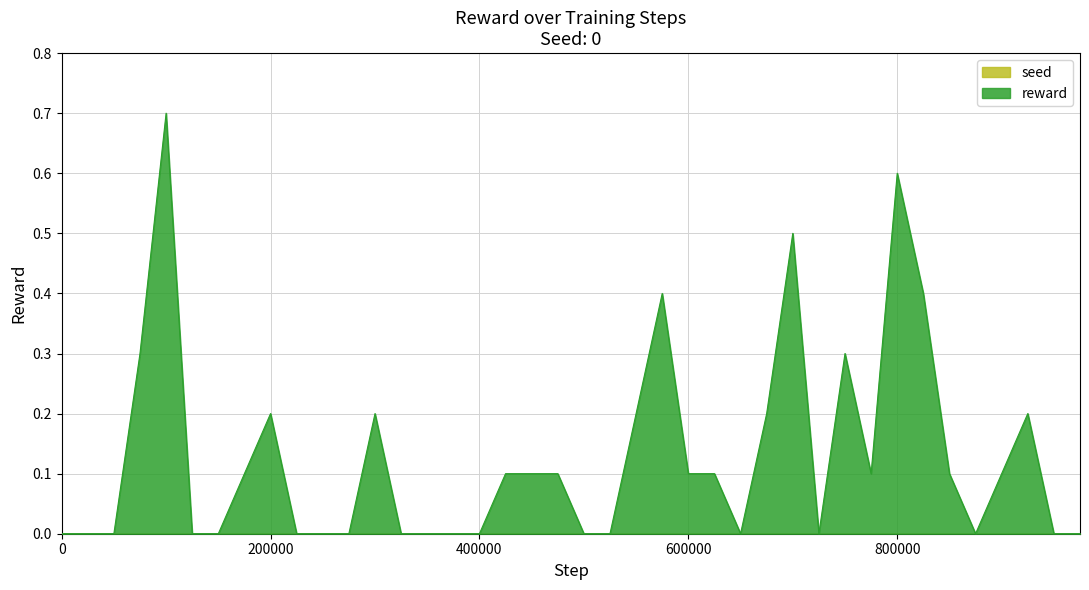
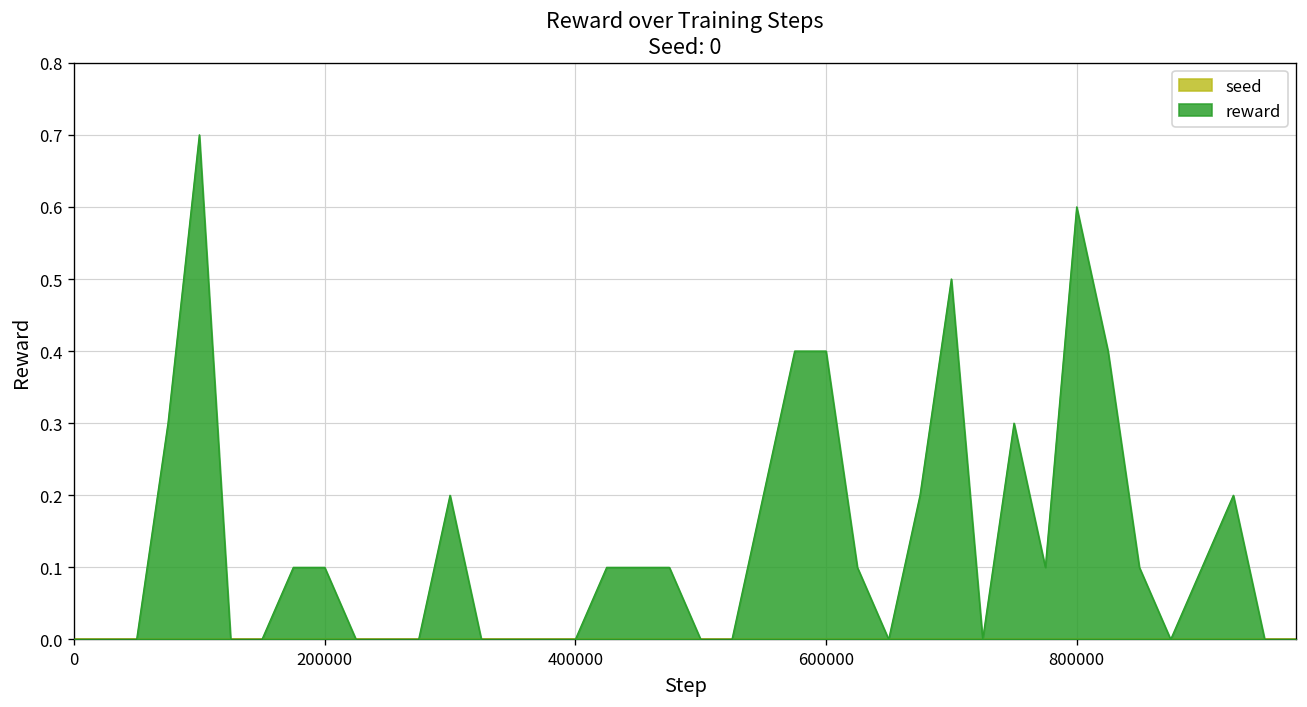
  {
    "seed": {
      "200000": 0.0,
      "600000": 0.0,
      "800000": 0.0
    },
    "reward": {
-     "200000": 0.2,
-     "600000": 0.1,
+     "200000": 0.1,
+     "600000": 0.4,
      "800000": 0.6
    }
  }
